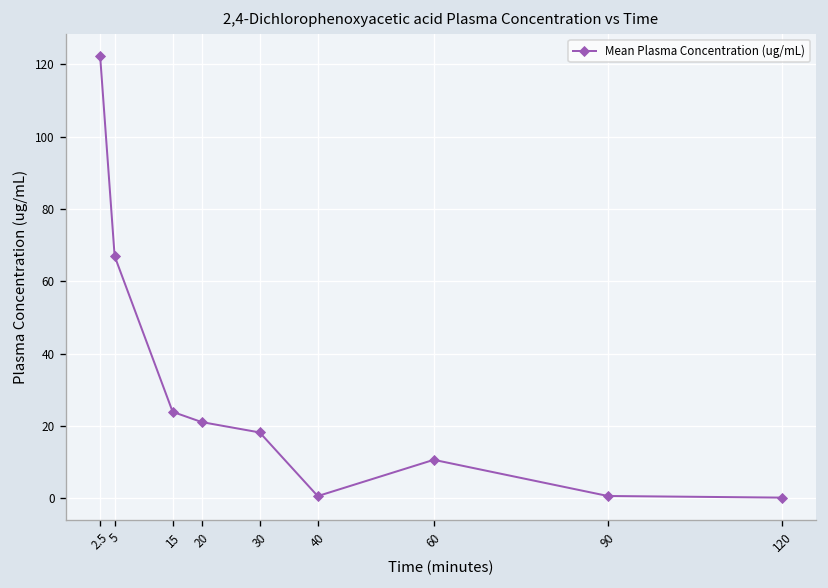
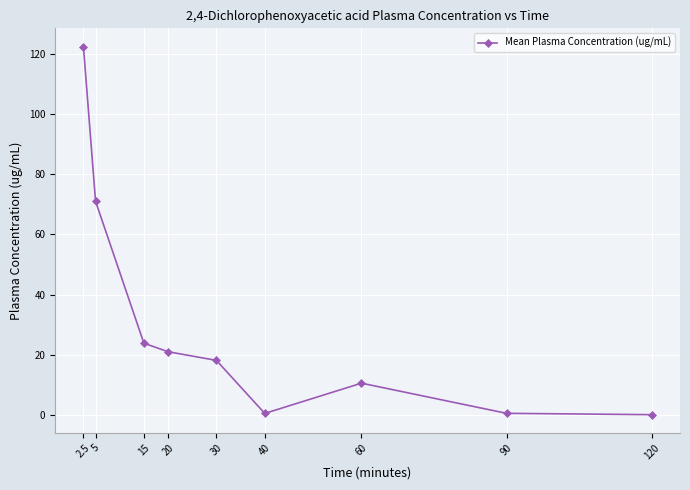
  {
    "2.5": 122,
-   "5": 67,
+   "5": 71,
    "15": 24,
    "20": 21,
    "30": 18,
    "40": 1,
    "60": 11,
    "90": 1,
    "120": 0
  }
